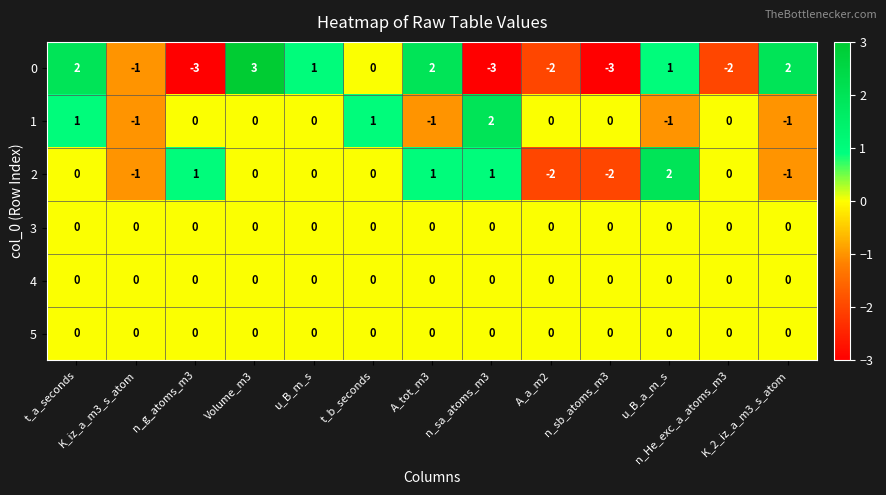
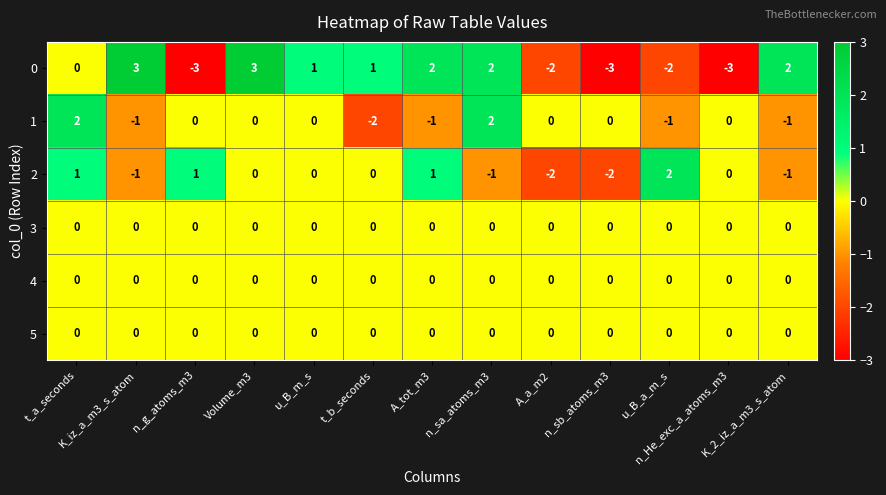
  {
    "0": {
-     "t_a_seconds": 2,
-     "K_iz_a_m3_s_atom": -1,
+     "t_a_seconds": 0,
+     "K_iz_a_m3_s_atom": 3,
      "n_g_atoms_m3": -3,
      "Volume_m3": 3,
      "u_B_m_s": 1,
-     "t_b_seconds": 0,
+     "t_b_seconds": 1,
      "A_tot_m3": 2,
-     "n_sa_atoms_m3": -3,
+     "n_sa_atoms_m3": 2,
      "A_a_m2": -2,
      "n_sb_atoms_m3": -3,
-     "u_B_a_m_s": 1,
-     "n_He_exc_a_atoms_m3": -2,
+     "u_B_a_m_s": -2,
+     "n_He_exc_a_atoms_m3": -3,
      "K_2_iz_a_m3_s_atom": 2
    },
    "1": {
-     "t_a_seconds": 1,
+     "t_a_seconds": 2,
      "K_iz_a_m3_s_atom": -1,
      "n_g_atoms_m3": 0,
      "Volume_m3": 0,
      "u_B_m_s": 0,
-     "t_b_seconds": 1,
+     "t_b_seconds": -2,
      "A_tot_m3": -1,
      "n_sa_atoms_m3": 2,
      "A_a_m2": 0,
      "n_sb_atoms_m3": 0,
      "u_B_a_m_s": -1,
      "n_He_exc_a_atoms_m3": 0,
      "K_2_iz_a_m3_s_atom": -1
    },
    "2": {
-     "t_a_seconds": 0,
+     "t_a_seconds": 1,
      "K_iz_a_m3_s_atom": -1,
      "n_g_atoms_m3": 1,
      "Volume_m3": 0,
      "u_B_m_s": 0,
      "t_b_seconds": 0,
      "A_tot_m3": 1,
-     "n_sa_atoms_m3": 1,
+     "n_sa_atoms_m3": -1,
      "A_a_m2": -2,
      "n_sb_atoms_m3": -2,
      "u_B_a_m_s": 2,
      "n_He_exc_a_atoms_m3": 0,
      "K_2_iz_a_m3_s_atom": -1
    },
    "3": {
      "t_a_seconds": 0,
      "K_iz_a_m3_s_atom": 0,
      "n_g_atoms_m3": 0,
      "Volume_m3": 0,
      "u_B_m_s": 0,
      "t_b_seconds": 0,
      "A_tot_m3": 0,
      "n_sa_atoms_m3": 0,
      "A_a_m2": 0,
      "n_sb_atoms_m3": 0,
      "u_B_a_m_s": 0,
      "n_He_exc_a_atoms_m3": 0,
      "K_2_iz_a_m3_s_atom": 0
    },
    "4": {
      "t_a_seconds": 0,
      "K_iz_a_m3_s_atom": 0,
      "n_g_atoms_m3": 0,
      "Volume_m3": 0,
      "u_B_m_s": 0,
      "t_b_seconds": 0,
      "A_tot_m3": 0,
      "n_sa_atoms_m3": 0,
      "A_a_m2": 0,
      "n_sb_atoms_m3": 0,
      "u_B_a_m_s": 0,
      "n_He_exc_a_atoms_m3": 0,
      "K_2_iz_a_m3_s_atom": 0
    },
    "5": {
      "t_a_seconds": 0,
      "K_iz_a_m3_s_atom": 0,
      "n_g_atoms_m3": 0,
      "Volume_m3": 0,
      "u_B_m_s": 0,
      "t_b_seconds": 0,
      "A_tot_m3": 0,
      "n_sa_atoms_m3": 0,
      "A_a_m2": 0,
      "n_sb_atoms_m3": 0,
      "u_B_a_m_s": 0,
      "n_He_exc_a_atoms_m3": 0,
      "K_2_iz_a_m3_s_atom": 0
    }
  }
